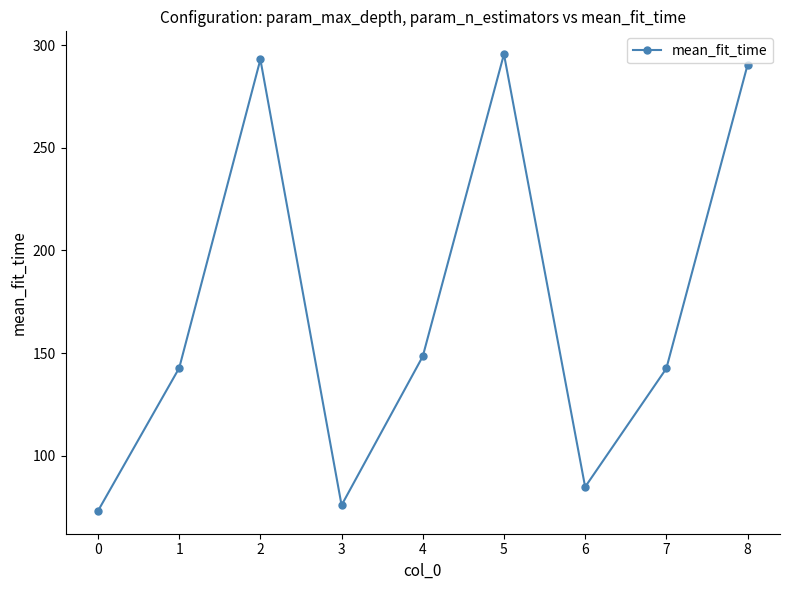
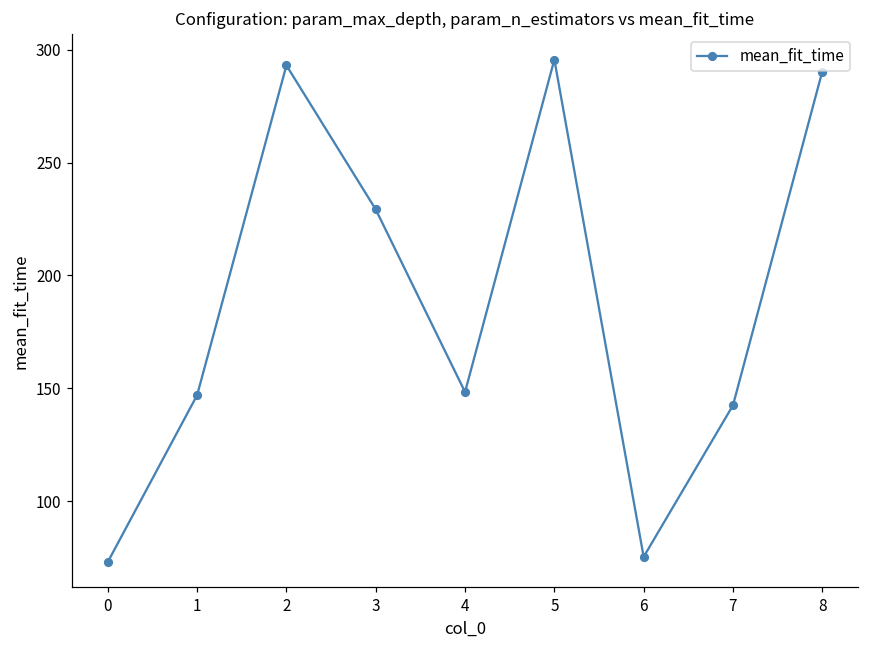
  {
    "0": 73,
-   "1": 143,
+   "1": 147,
    "2": 293,
-   "3": 76,
+   "3": 229,
    "4": 148,
    "5": 296,
-   "6": 85,
+   "6": 75,
    "7": 142,
    "8": 290
  }
